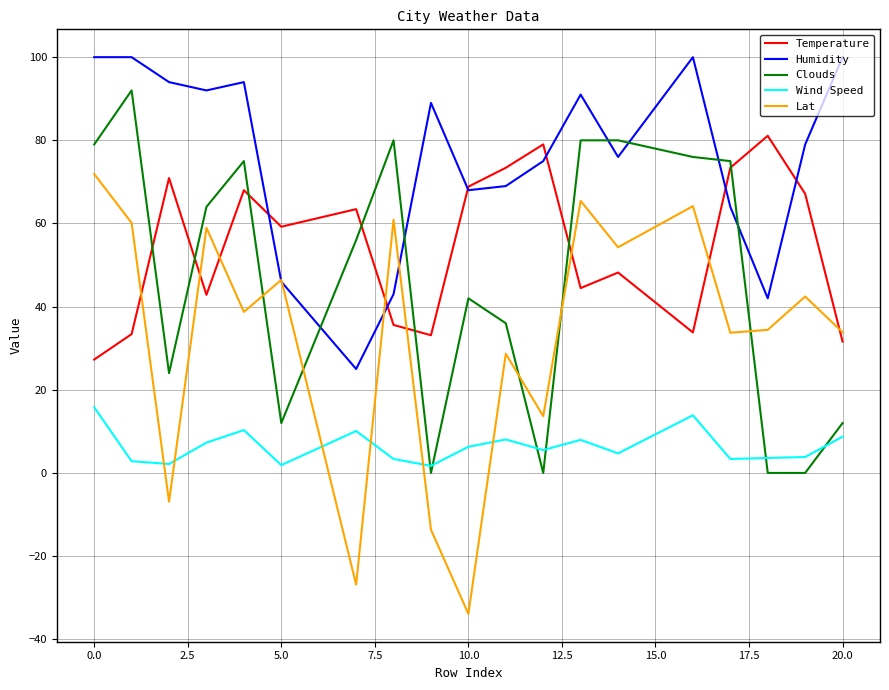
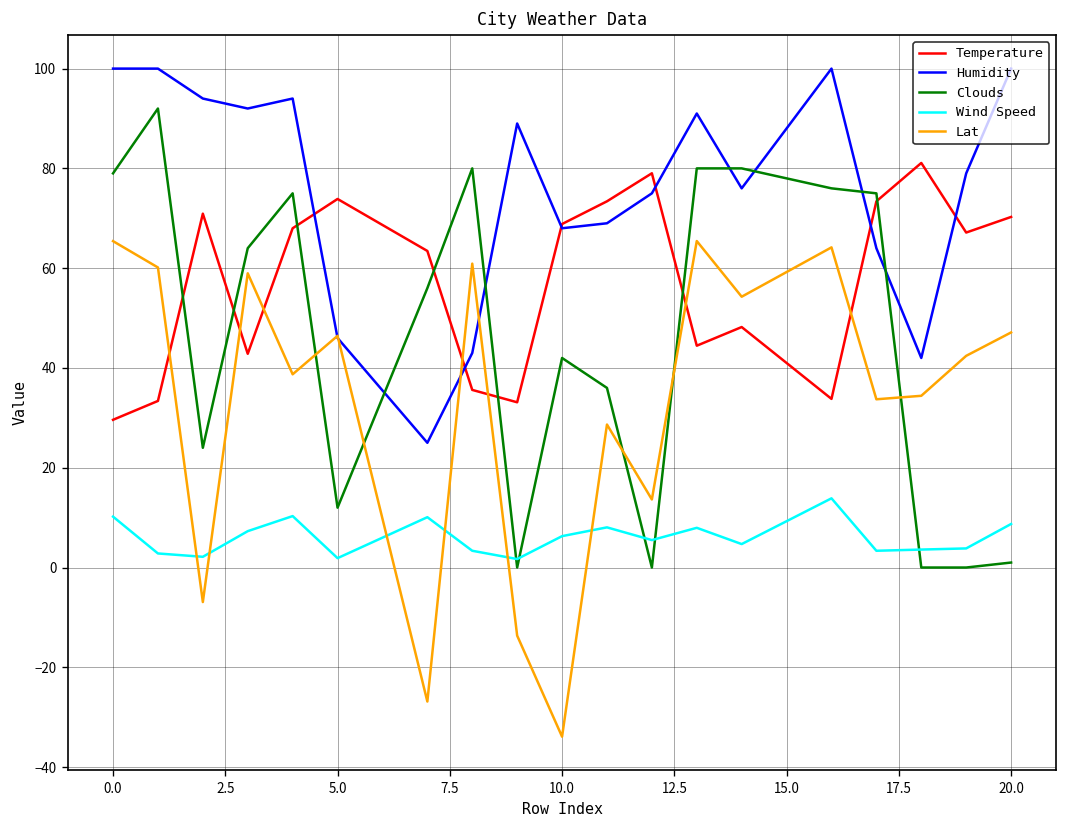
  {
    "Temperature": {
-     "0.0": 27,
-     "5.0": 59,
+     "0.0": 30,
+     "5.0": 74,
      "10.0": 69,
-     "20.0": 32
+     "20.0": 70
    },
    "Humidity": {
      "0.0": 100,
      "10.0": 68
    },
    "Clouds": {
      "0.0": 79,
      "5.0": 12,
      "10.0": 42,
-     "20.0": 12
+     "20.0": 1
    },
    "Wind Speed": {
-     "0.0": 16,
+     "0.0": 10,
      "5.0": 2,
      "10.0": 6,
      "20.0": 9
    },
    "Lat": {
-     "0.0": 72,
+     "0.0": 65,
      "10.0": -34,
-     "20.0": 34
+     "20.0": 47
    }
  }
